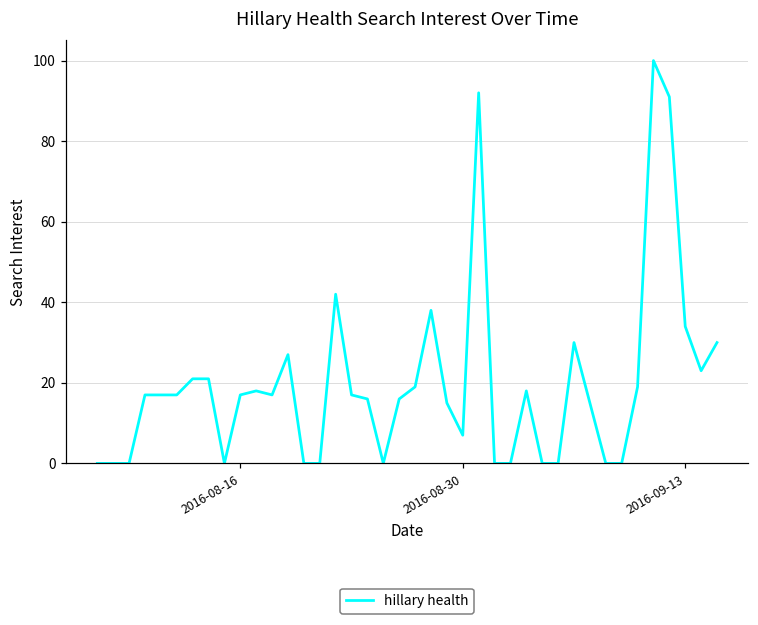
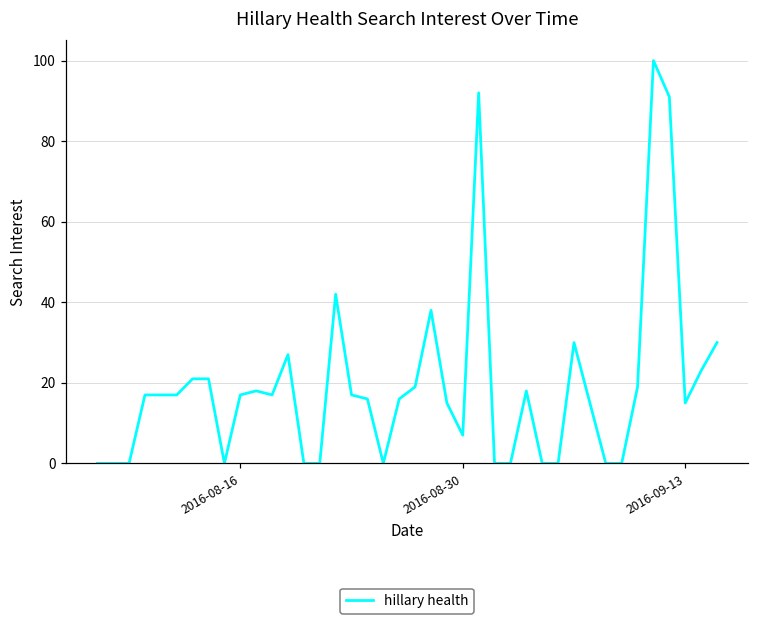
  {
    "2016-08-16": 17,
    "2016-08-30": 7,
-   "2016-09-13": 34
+   "2016-09-13": 15
  }
